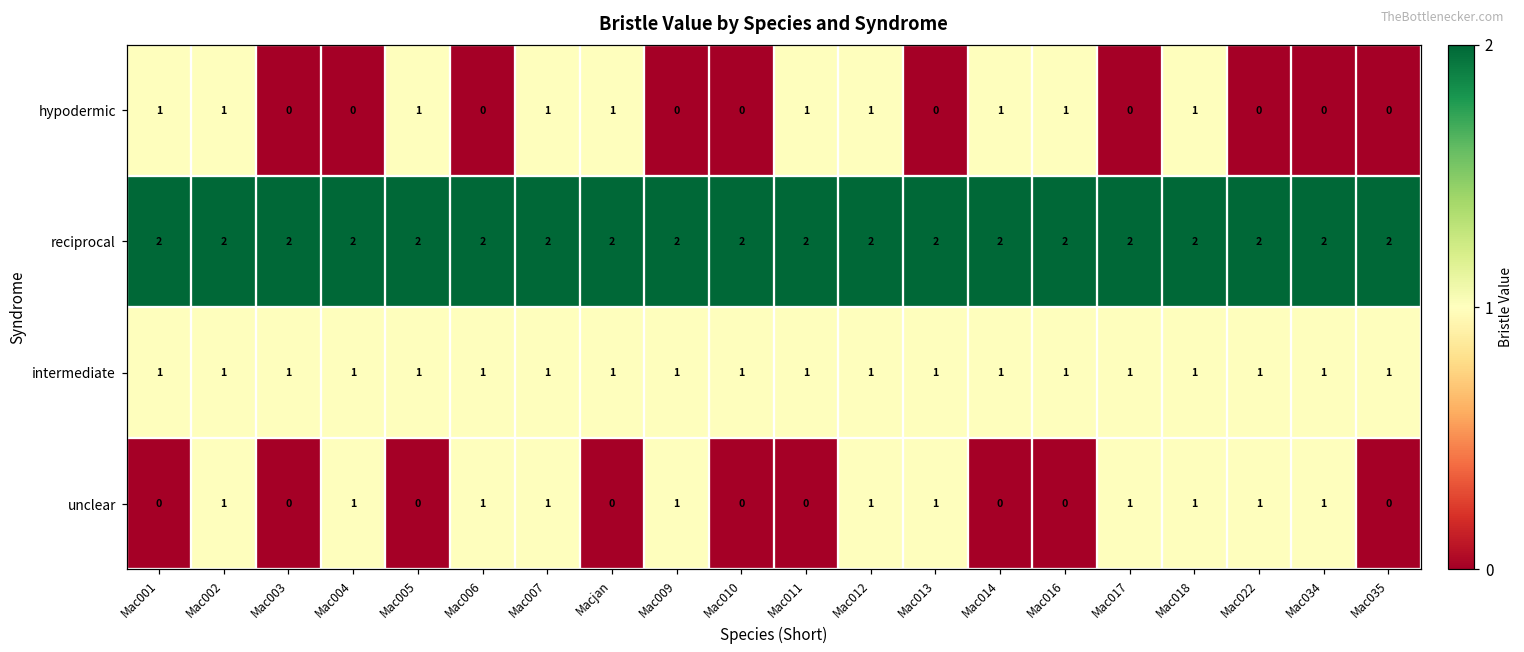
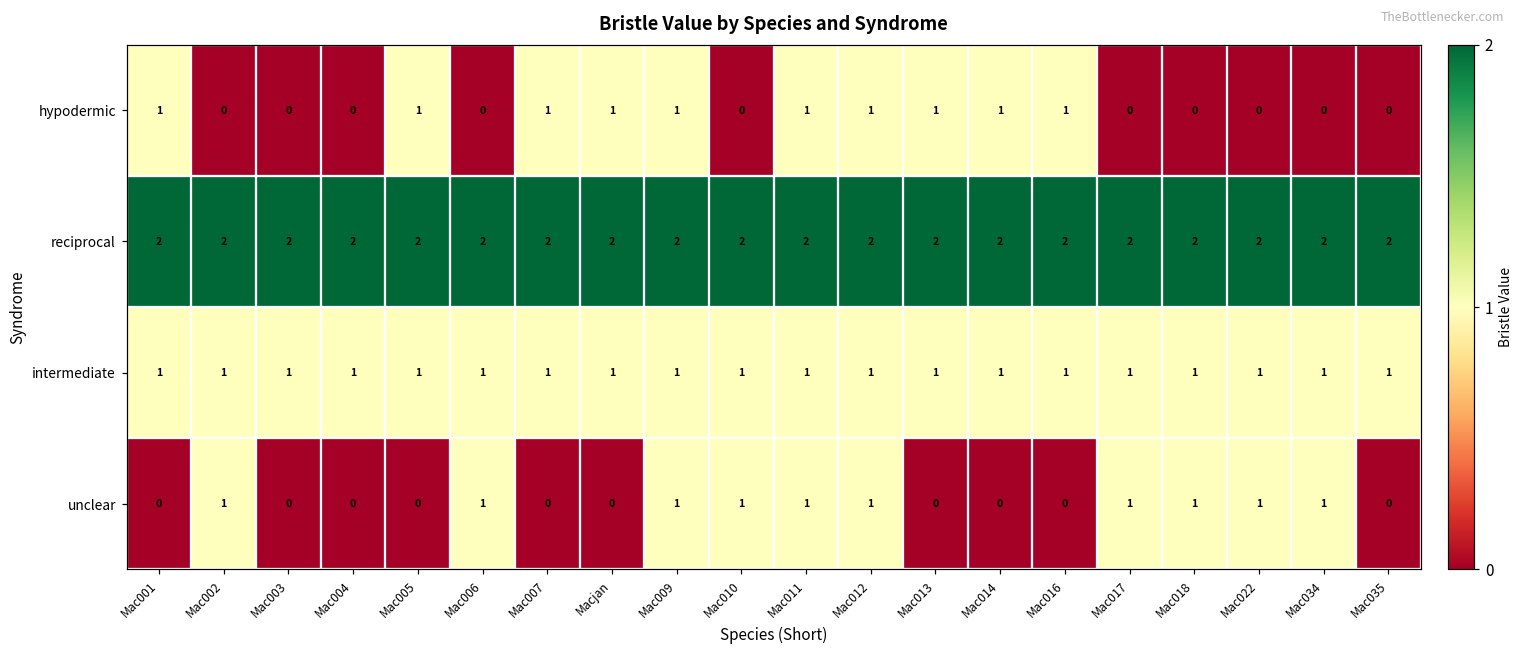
  {
    "hypodermic": {
      "Mac001": 1,
-     "Mac002": 1,
+     "Mac002": 0,
      "Mac003": 0,
      "Mac004": 0,
      "Mac005": 1,
      "Mac006": 0,
      "Mac007": 1,
      "Macjan": 1,
-     "Mac009": 0,
+     "Mac009": 1,
      "Mac010": 0,
      "Mac011": 1,
      "Mac012": 1,
-     "Mac013": 0,
+     "Mac013": 1,
      "Mac014": 1,
      "Mac016": 1,
      "Mac017": 0,
-     "Mac018": 1,
+     "Mac018": 0,
      "Mac022": 0,
      "Mac034": 0,
      "Mac035": 0
    },
    "reciprocal": {
      "Mac001": 2,
      "Mac002": 2,
      "Mac003": 2,
      "Mac004": 2,
      "Mac005": 2,
      "Mac006": 2,
      "Mac007": 2,
      "Macjan": 2,
      "Mac009": 2,
      "Mac010": 2,
      "Mac011": 2,
      "Mac012": 2,
      "Mac013": 2,
      "Mac014": 2,
      "Mac016": 2,
      "Mac017": 2,
      "Mac018": 2,
      "Mac022": 2,
      "Mac034": 2,
      "Mac035": 2
    },
    "intermediate": {
      "Mac001": 1,
      "Mac002": 1,
      "Mac003": 1,
      "Mac004": 1,
      "Mac005": 1,
      "Mac006": 1,
      "Mac007": 1,
      "Macjan": 1,
      "Mac009": 1,
      "Mac010": 1,
      "Mac011": 1,
      "Mac012": 1,
      "Mac013": 1,
      "Mac014": 1,
      "Mac016": 1,
      "Mac017": 1,
      "Mac018": 1,
      "Mac022": 1,
      "Mac034": 1,
      "Mac035": 1
    },
    "unclear": {
      "Mac001": 0,
      "Mac002": 1,
      "Mac003": 0,
-     "Mac004": 1,
+     "Mac004": 0,
      "Mac005": 0,
      "Mac006": 1,
-     "Mac007": 1,
+     "Mac007": 0,
      "Macjan": 0,
      "Mac009": 1,
-     "Mac010": 0,
-     "Mac011": 0,
+     "Mac010": 1,
+     "Mac011": 1,
      "Mac012": 1,
-     "Mac013": 1,
+     "Mac013": 0,
      "Mac014": 0,
      "Mac016": 0,
      "Mac017": 1,
      "Mac018": 1,
      "Mac022": 1,
      "Mac034": 1,
      "Mac035": 0
    }
  }
